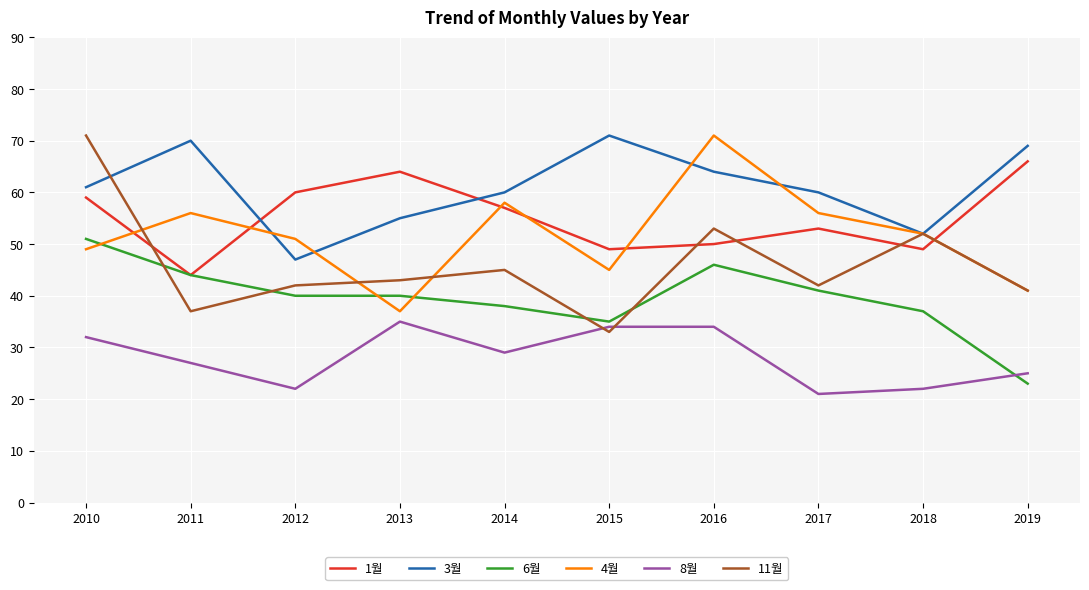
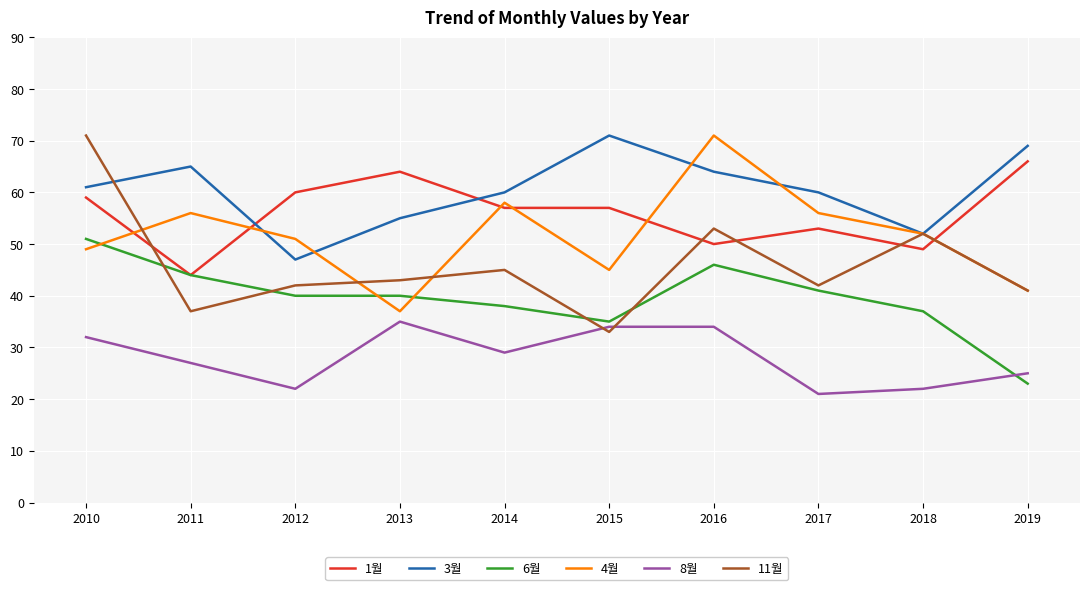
  {
    "1월": {
      "2010": 59,
      "2012": 60,
      "2013": 64,
      "2014": 57,
-     "2015": 49,
+     "2015": 57,
      "2016": 50,
      "2017": 53,
      "2018": 49,
      "2019": 66
    },
    "3월": {
      "2010": 61,
-     "2011": 70,
+     "2011": 65,
      "2012": 47,
      "2013": 55,
      "2014": 60,
      "2015": 71,
      "2016": 64,
      "2017": 60,
      "2019": 69
    },
    "6월": {
      "2010": 51,
      "2012": 40,
      "2013": 40,
      "2014": 38,
      "2015": 35,
      "2016": 46,
      "2017": 41,
      "2018": 37,
      "2019": 23
    },
    "4월": {
      "2010": 49,
      "2011": 56,
      "2012": 51,
      "2013": 37,
      "2014": 58,
      "2015": 45,
      "2016": 71,
      "2017": 56
    },
    "8월": {
      "2010": 32,
      "2011": 27,
      "2012": 22,
      "2013": 35,
      "2014": 29,
      "2015": 34,
      "2016": 34,
      "2017": 21,
      "2018": 22,
      "2019": 25
    },
    "11월": {
      "2010": 71,
      "2011": 37,
      "2012": 42,
      "2013": 43,
      "2014": 45,
      "2015": 33,
      "2016": 53,
      "2017": 42
    }
  }
